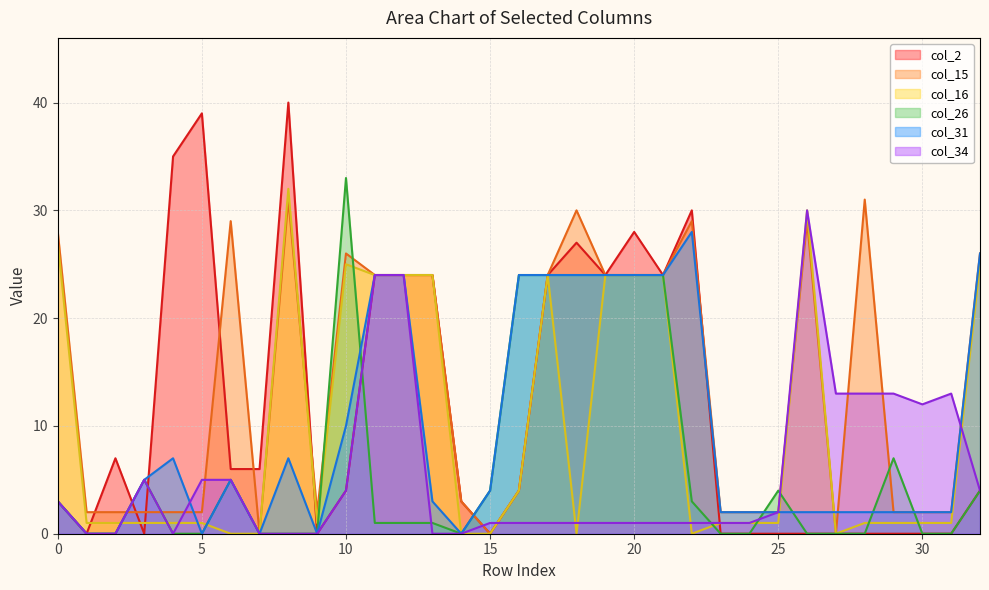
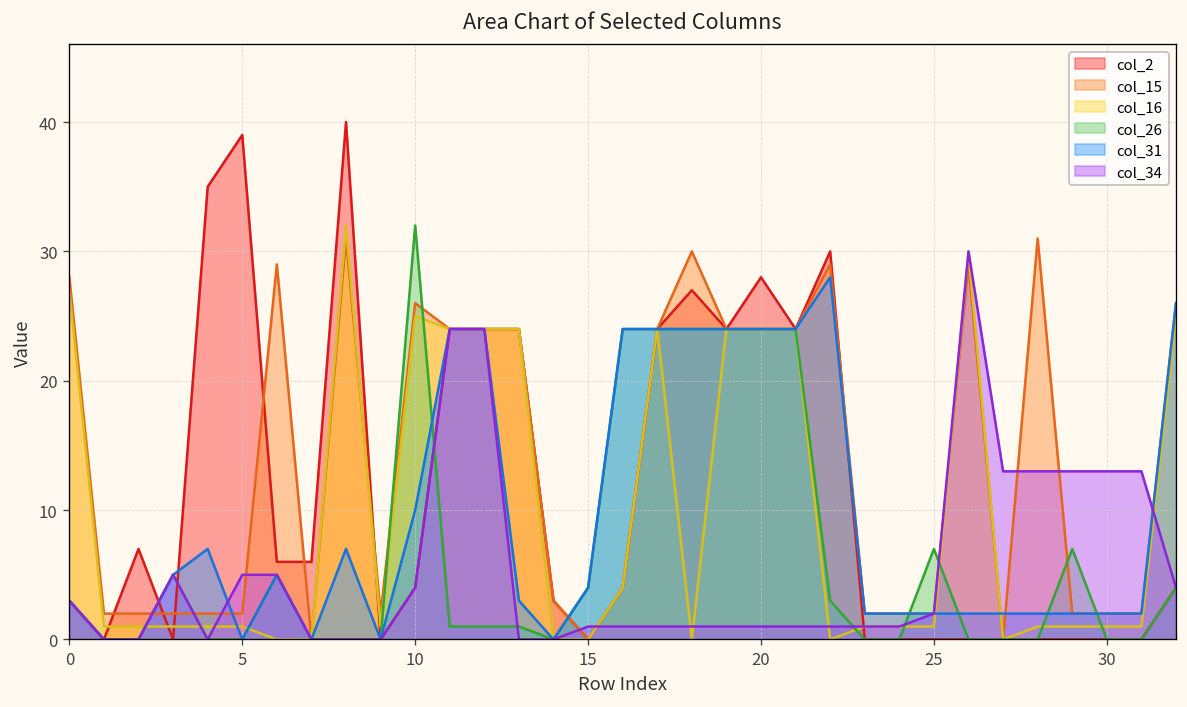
  {
    "col_2": {
      "5": 39,
      "20": 28,
      "25": 0
    },
    "col_26": {
-     "10": 33,
-     "25": 4
+     "10": 32,
+     "25": 7
    },
    "col_31": {
      "10": 10
    },
    "col_34": {
      "5": 5,
      "15": 1,
      "20": 1,
-     "30": 12
+     "30": 13
    }
  }
